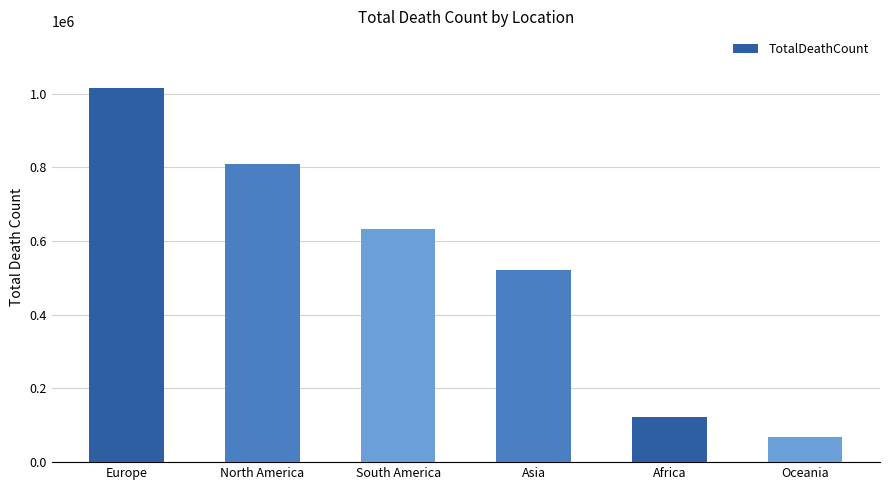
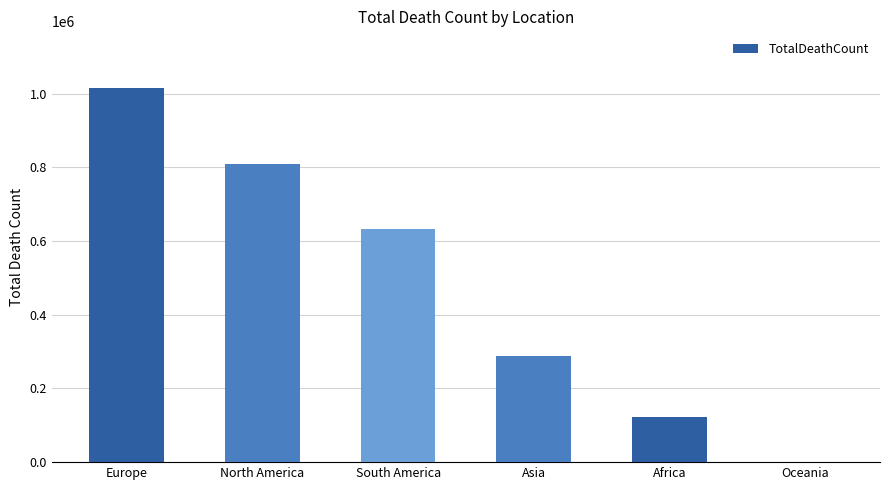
  {
    "Europe": 1020000,
    "North America": 810000,
    "South America": 630000,
-   "Asia": 520000,
+   "Asia": 290000,
    "Africa": 120000,
-   "Oceania": 70000
+   "Oceania": 0
  }
